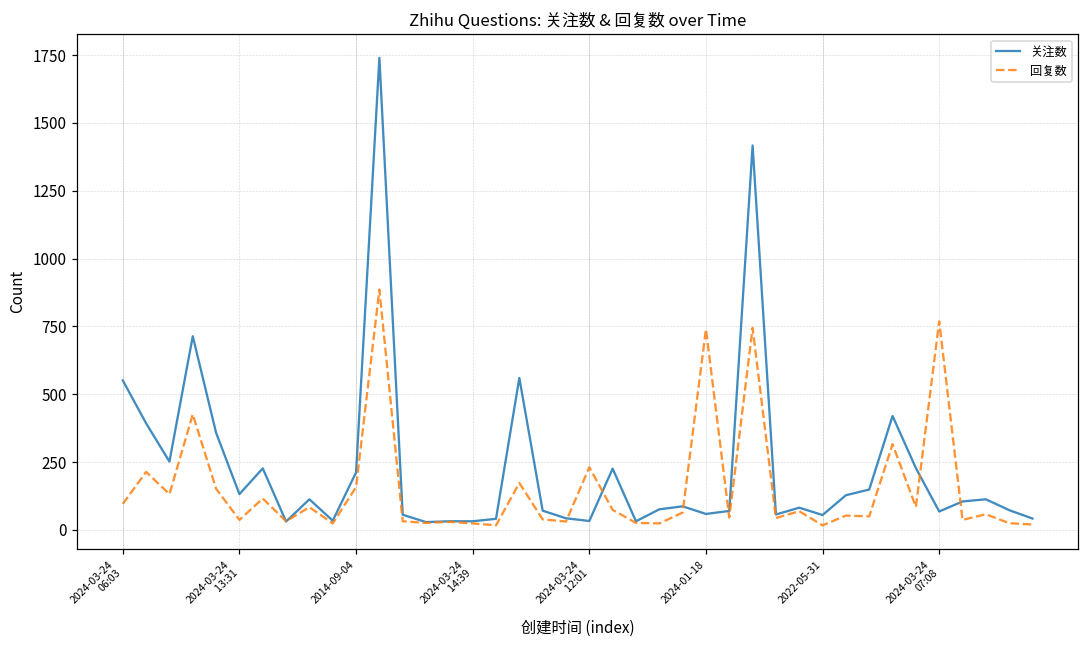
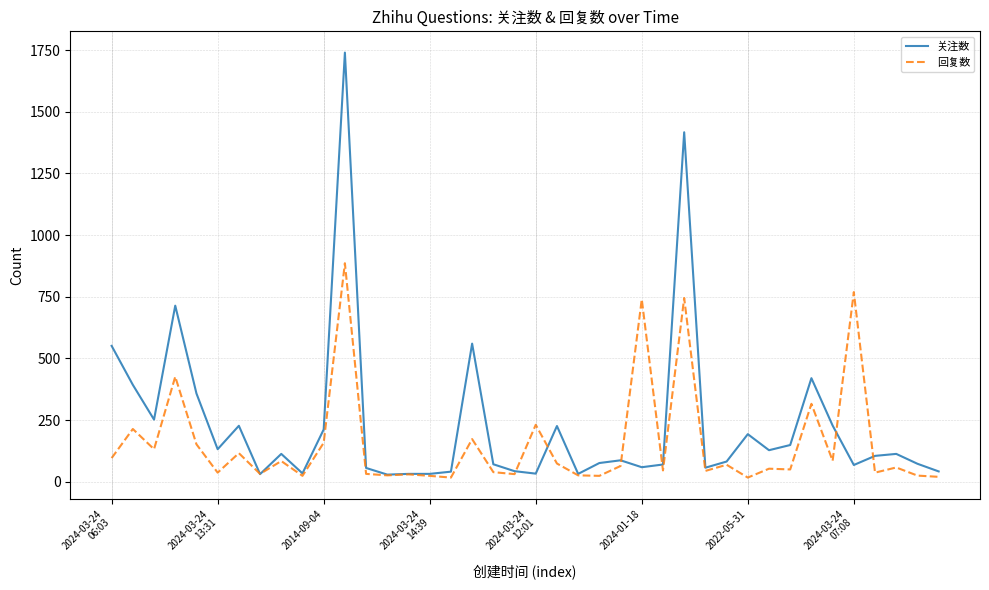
  {
    "关注数": {
      "2024-03-24 06:03": 550,
      "2024-03-24 13:31": 130,
      "2014-09-04": 210,
      "2024-03-24 12:01": 30,
      "2024-01-18": 60,
-     "2022-05-31": 60,
+     "2022-05-31": 190,
      "2024-03-24 07:08": 70
    },
    "回复数": {
      "2024-03-24 06:03": 100,
      "2024-03-24 13:31": 40,
      "2014-09-04": 160,
      "2024-03-24 12:01": 230,
      "2024-01-18": 740,
      "2022-05-31": 20,
      "2024-03-24 07:08": 770
    }
  }
